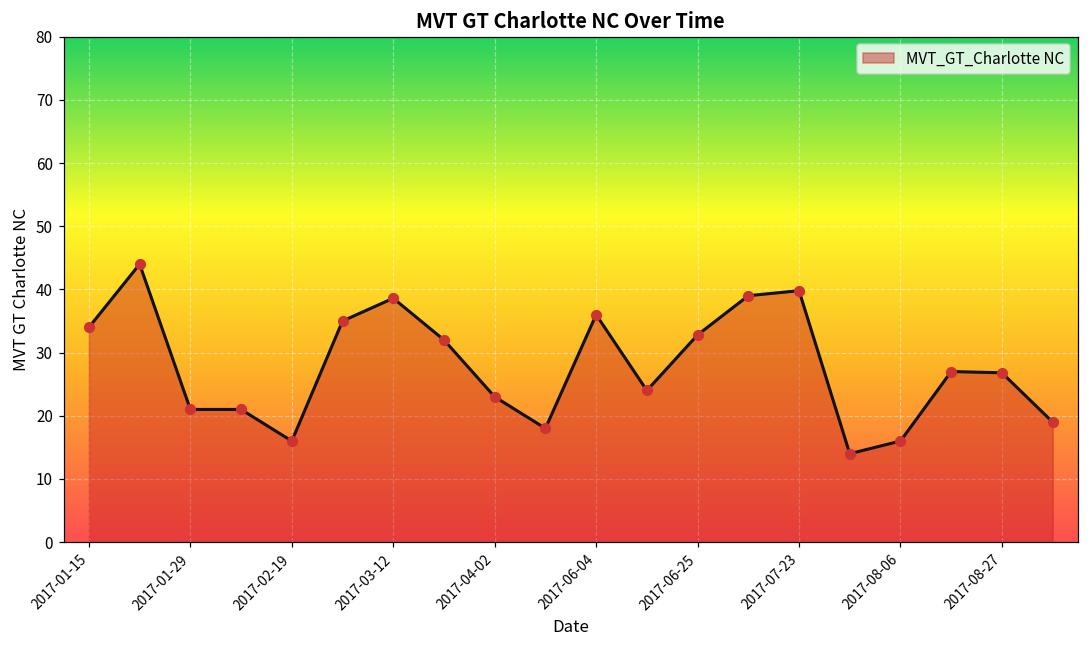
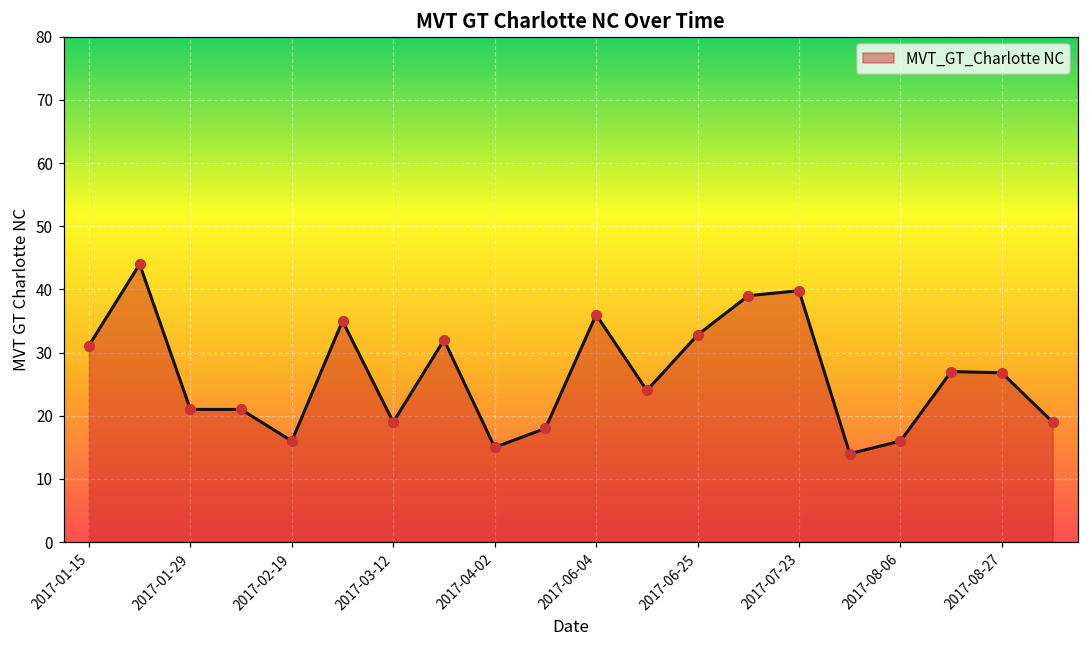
  {
-   "2017-01-15": 34,
+   "2017-01-15": 31,
    "2017-01-29": 21,
    "2017-02-19": 16,
-   "2017-03-12": 39,
-   "2017-04-02": 23,
+   "2017-03-12": 19,
+   "2017-04-02": 15,
    "2017-06-04": 36,
    "2017-06-25": 33,
    "2017-07-23": 40,
    "2017-08-06": 16,
    "2017-08-27": 27
  }
